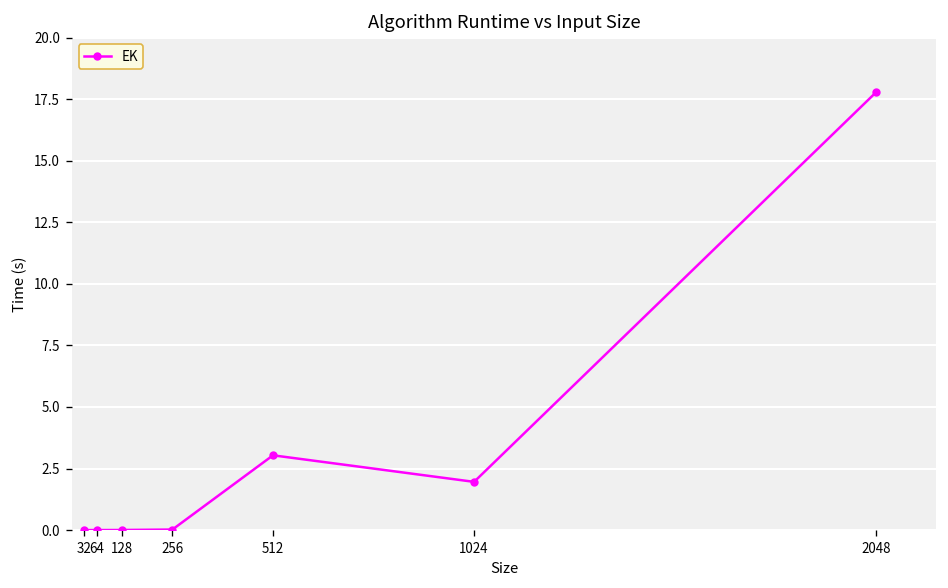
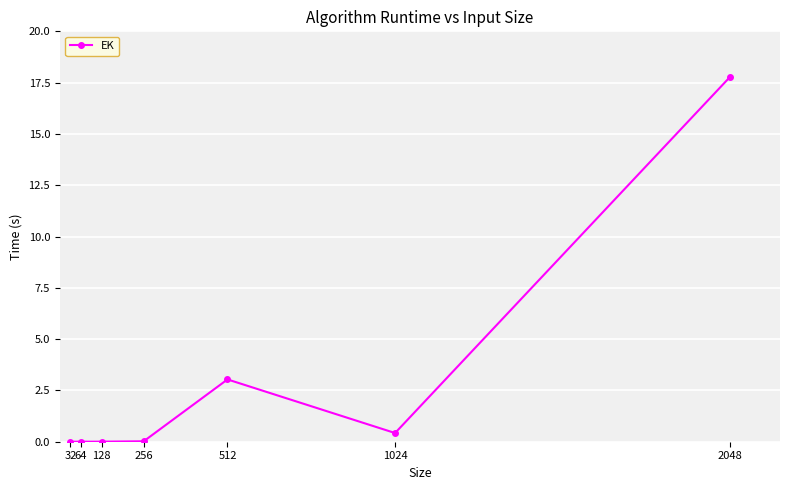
  {
    "128": 0.0,
    "256": 0.0,
    "512": 3.0,
-   "1024": 2.0,
+   "1024": 0.4,
    "2048": 17.8
  }
